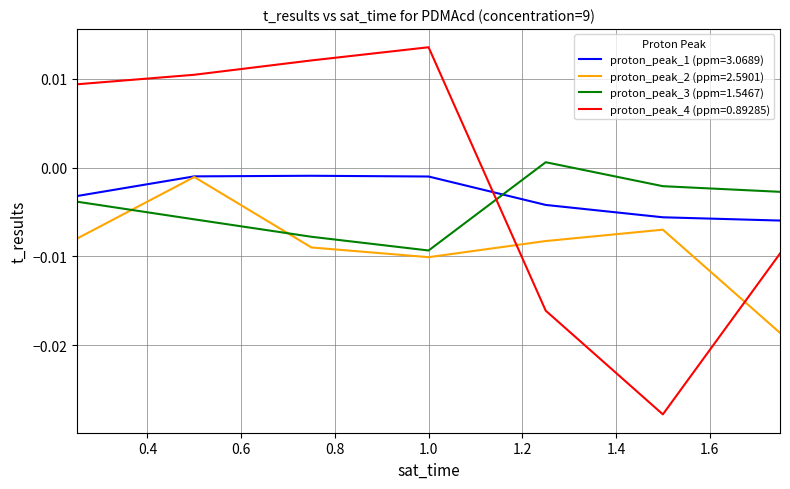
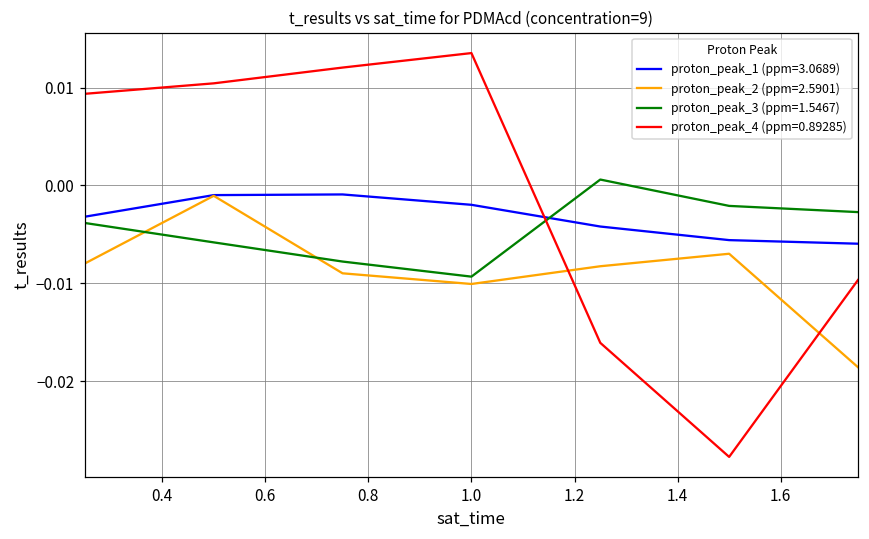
  {
    "proton_peak_1 (ppm=3.0689)": {
-     "1.0": -0.001
+     "1.0": -0.002
    },
    "proton_peak_2 (ppm=2.5901)": {
      "1.0": -0.010
    },
    "proton_peak_3 (ppm=1.5467)": {
      "1.0": -0.009
    },
    "proton_peak_4 (ppm=0.89285)": {
      "1.0": 0.014
    }
  }
